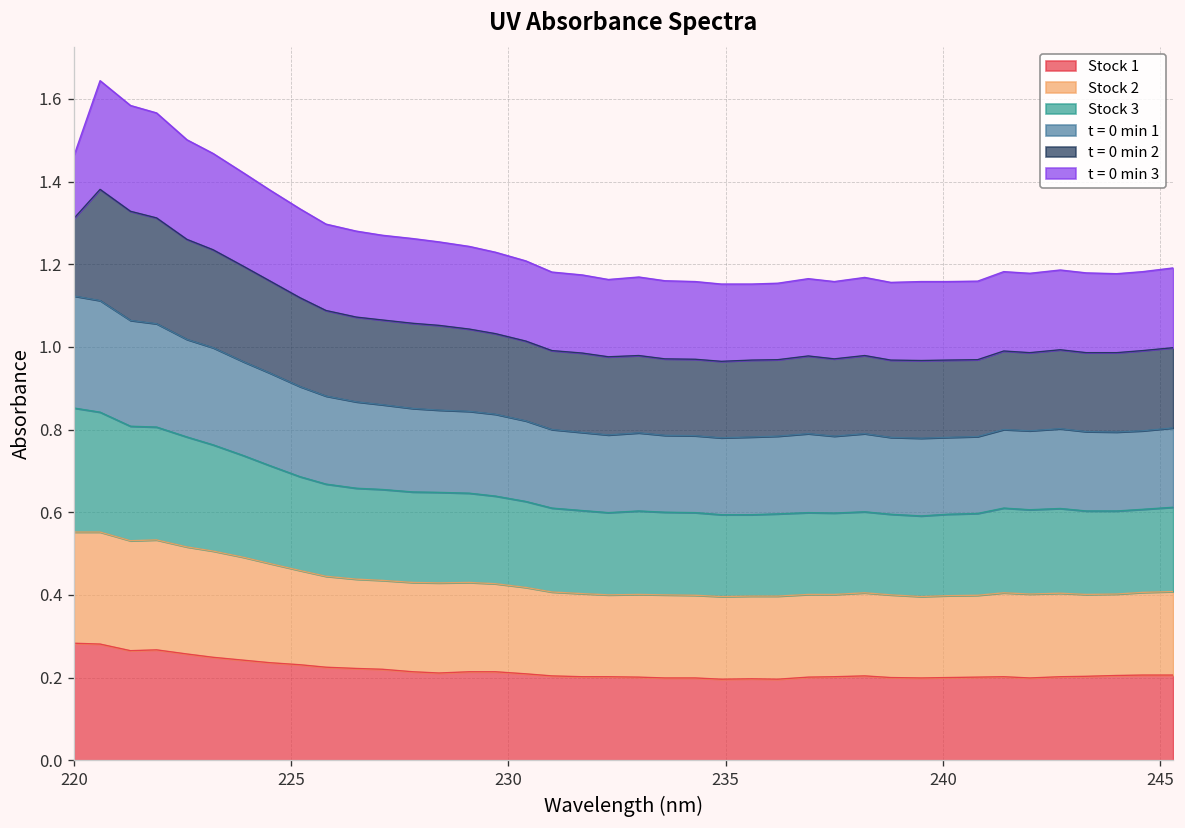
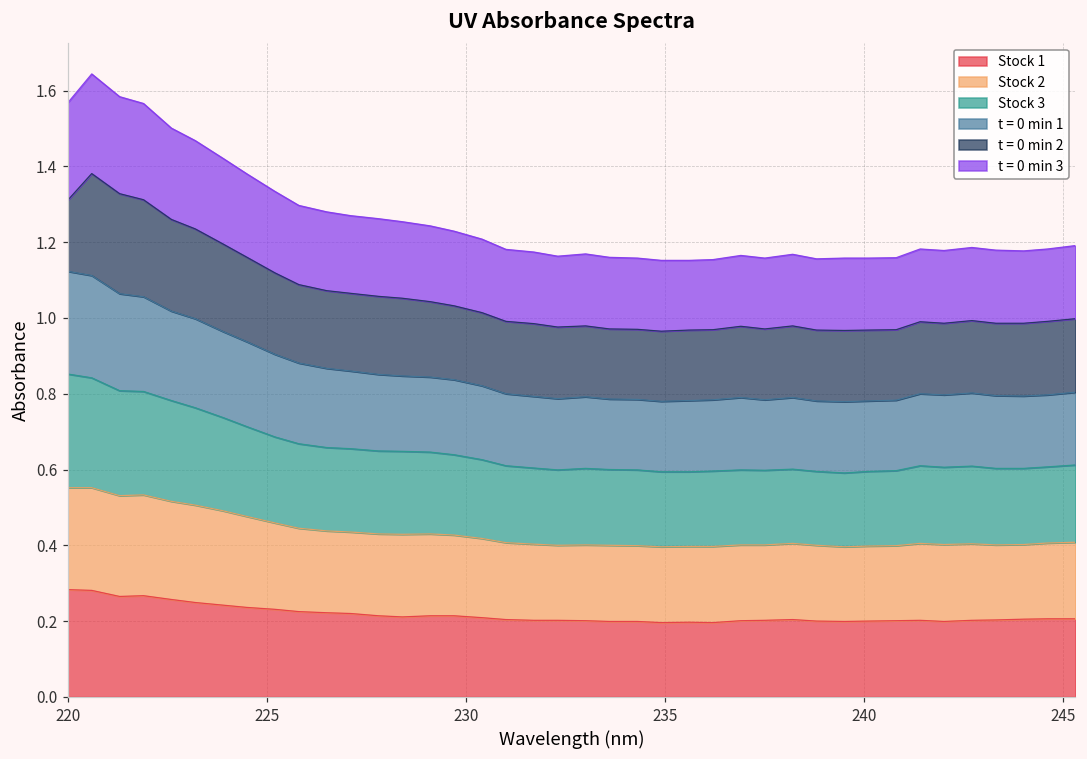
  {
    "Stock 1": {
      "220": 0.28
    },
    "Stock 2": {
      "220": 0.27
    },
    "t = 0 min 2": {
      "220": 0.19
    },
    "t = 0 min 3": {
-     "220": 0.15
+     "220": 0.26
    }
  }
